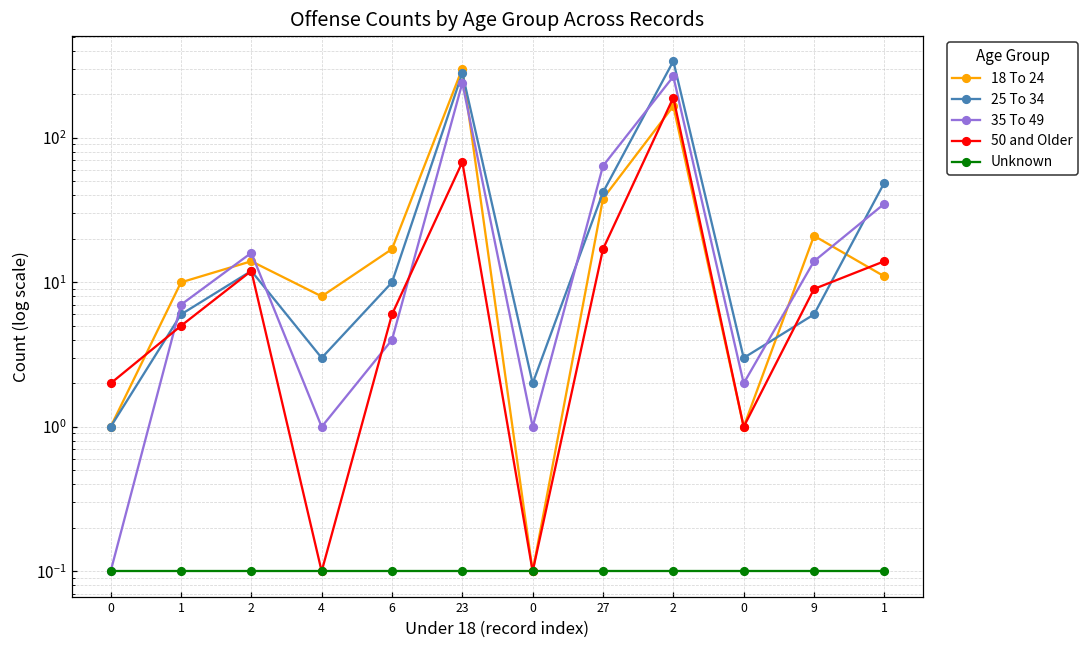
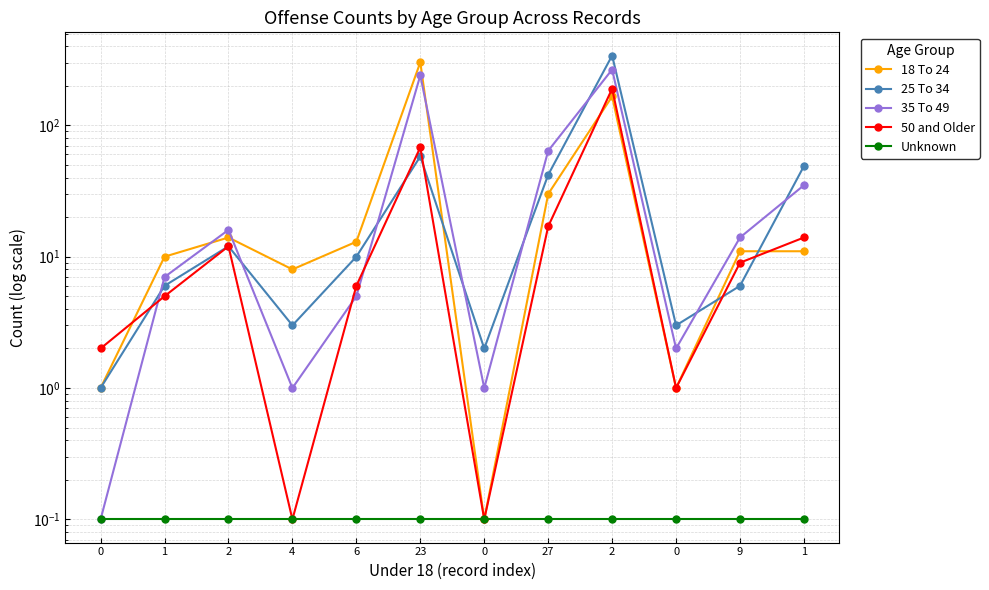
  {
    "18 To 24": {
      "4": 8,
-     "6": 17,
+     "6": 13,
      "23": 300,
-     "27": 38,
-     "9": 21
+     "27": 30,
+     "9": 11
    },
    "25 To 34": {
      "4": 3,
      "6": 10,
-     "23": 280,
+     "23": 60,
      "27": 42,
      "9": 6
    },
    "35 To 49": {
      "4": 1,
-     "6": 4,
+     "6": 5,
      "23": 240,
      "27": 60,
      "9": 14
    },
    "50 and Older": {
      "6": 6,
      "23": 70,
      "27": 17,
      "9": 9
    },
    "Unknown": {
      "6": 0.10,
      "23": 0.10,
      "27": 0.10,
      "9": 0.10
    }
  }
